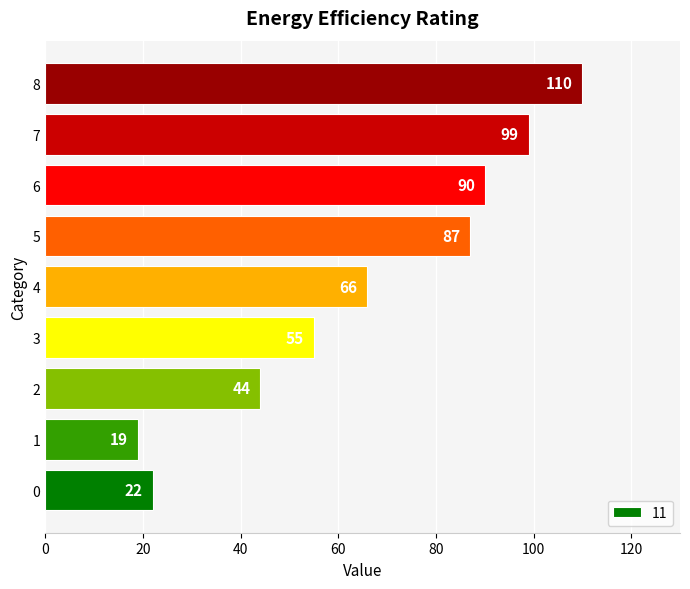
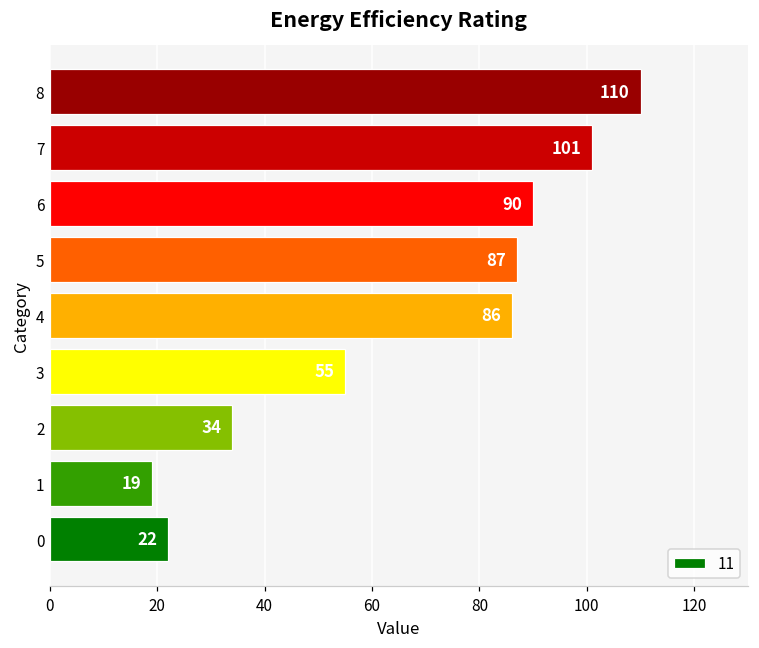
  {
    "8": 110,
-   "7": 99,
+   "7": 101,
    "6": 90,
    "5": 87,
-   "4": 66,
+   "4": 86,
    "3": 55,
-   "2": 44,
+   "2": 34,
    "1": 19,
    "0": 22
  }
